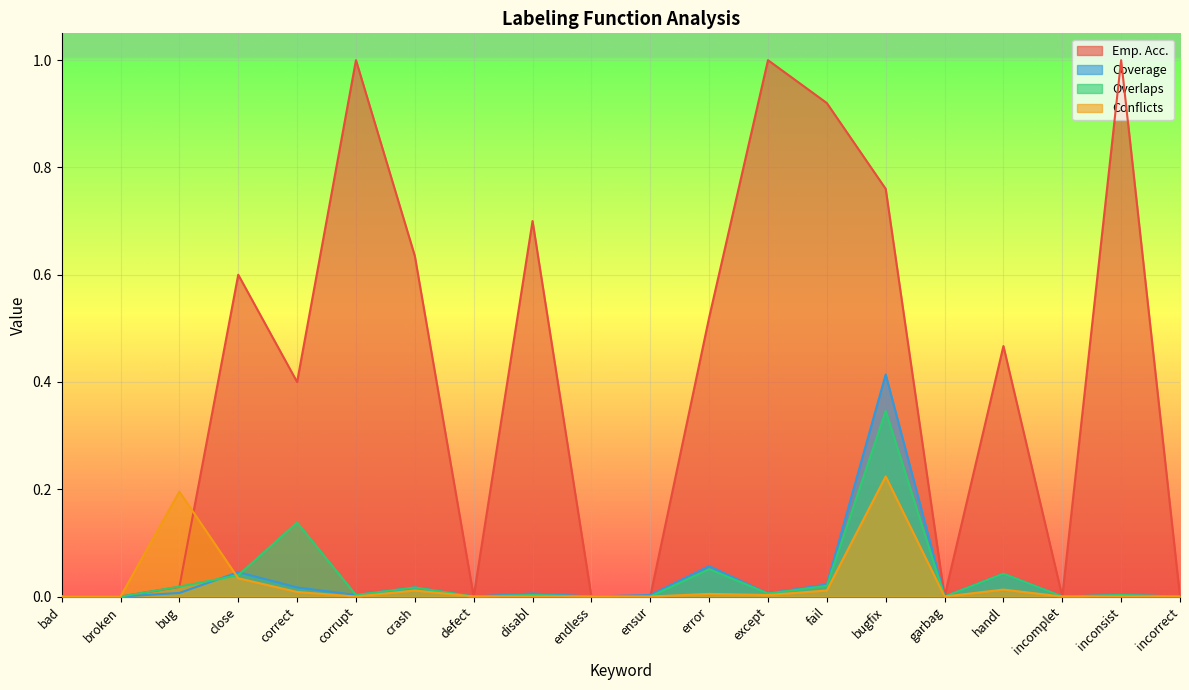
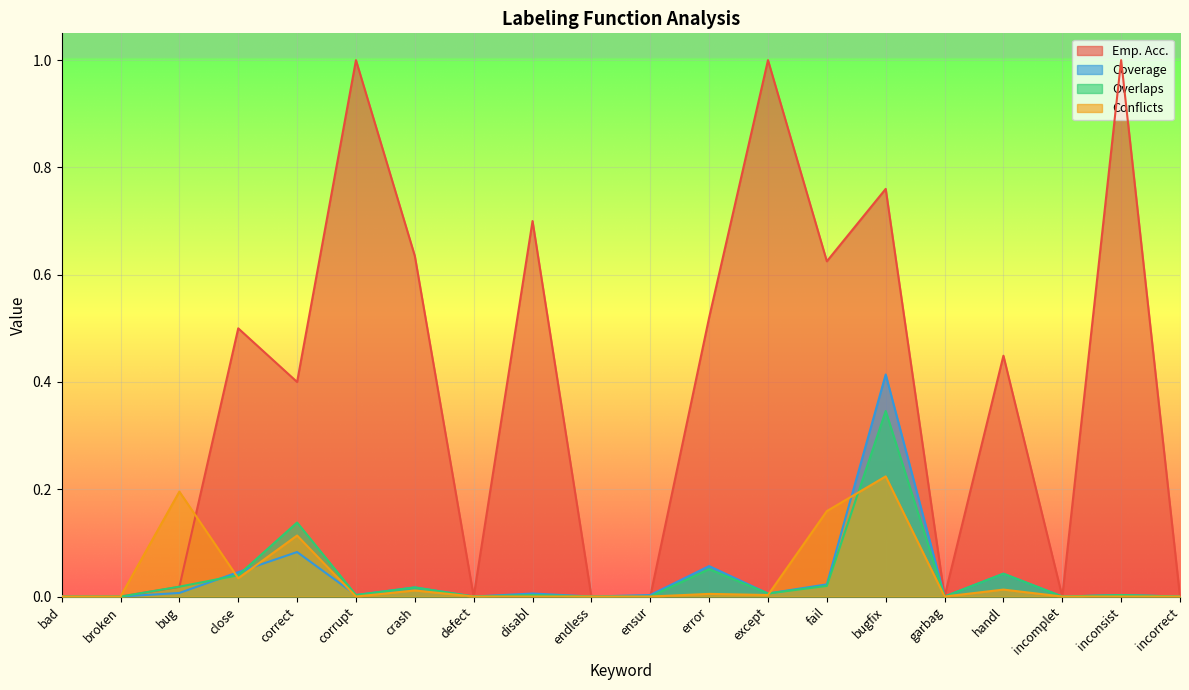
  {
    "Emp. Acc.": {
-     "close": 0.6,
+     "close": 0.5,
      "correct": 0.40,
      "corrupt": 1.00,
      "crash": 0.64,
      "disabl": 0.70,
      "error": 0.52,
      "except": 1.00,
-     "fail": 0.92,
+     "fail": 0.63,
      "bugfix": 0.76,
-     "handl": 0.47
+     "handl": 0.45
    },
    "Coverage": {
      "bug": 0.01,
      "close": 0.05,
-     "correct": 0.02,
+     "correct": 0.08,
      "error": 0.06,
      "bugfix": 0.41
    },
    "Overlaps": {
      "close": 0.04,
      "correct": 0.14,
      "error": 0.05,
      "bugfix": 0.35
    },
    "Conflicts": {
      "bug": 0.20,
      "close": 0.03,
-     "correct": 0.01,
+     "correct": 0.11,
      "crash": 0.01,
      "error": 0.00,
-     "fail": 0.01,
+     "fail": 0.16,
      "bugfix": 0.22,
      "handl": 0.01
    }
  }
